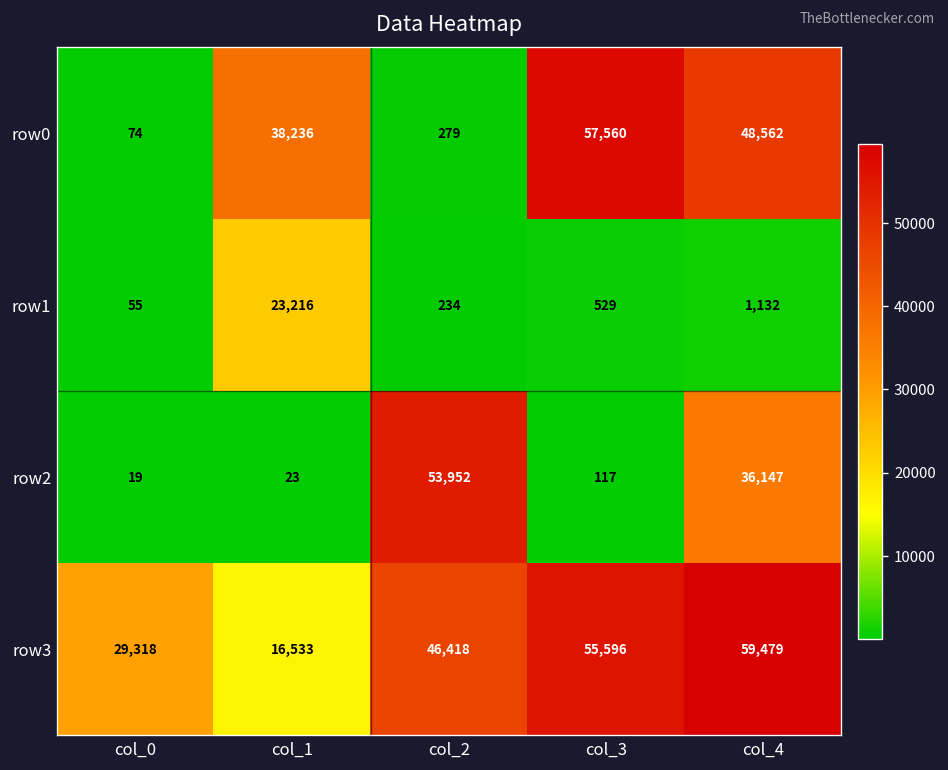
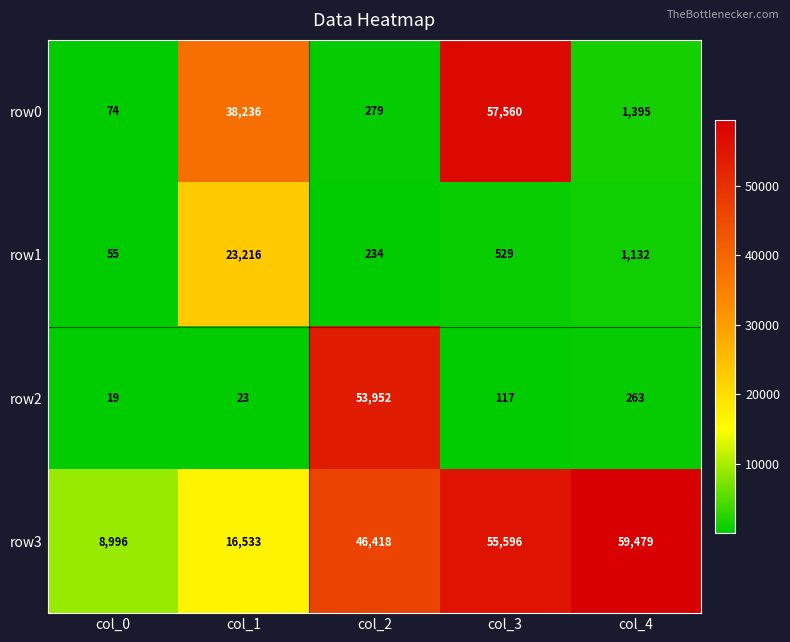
  {
    "row0": {
      "col_0": "74",
      "col_1": "38,236",
      "col_2": "279",
      "col_3": "57,560",
-     "col_4": "48,562"
+     "col_4": "1,395"
    },
    "row1": {
      "col_0": "55",
      "col_1": "23,216",
      "col_2": "234",
      "col_3": "529",
      "col_4": "1,132"
    },
    "row2": {
      "col_0": "19",
      "col_1": "23",
      "col_2": "53,952",
      "col_3": "117",
-     "col_4": "36,147"
+     "col_4": "263"
    },
    "row3": {
-     "col_0": "29,318",
+     "col_0": "8,996",
      "col_1": "16,533",
      "col_2": "46,418",
      "col_3": "55,596",
      "col_4": "59,479"
    }
  }
